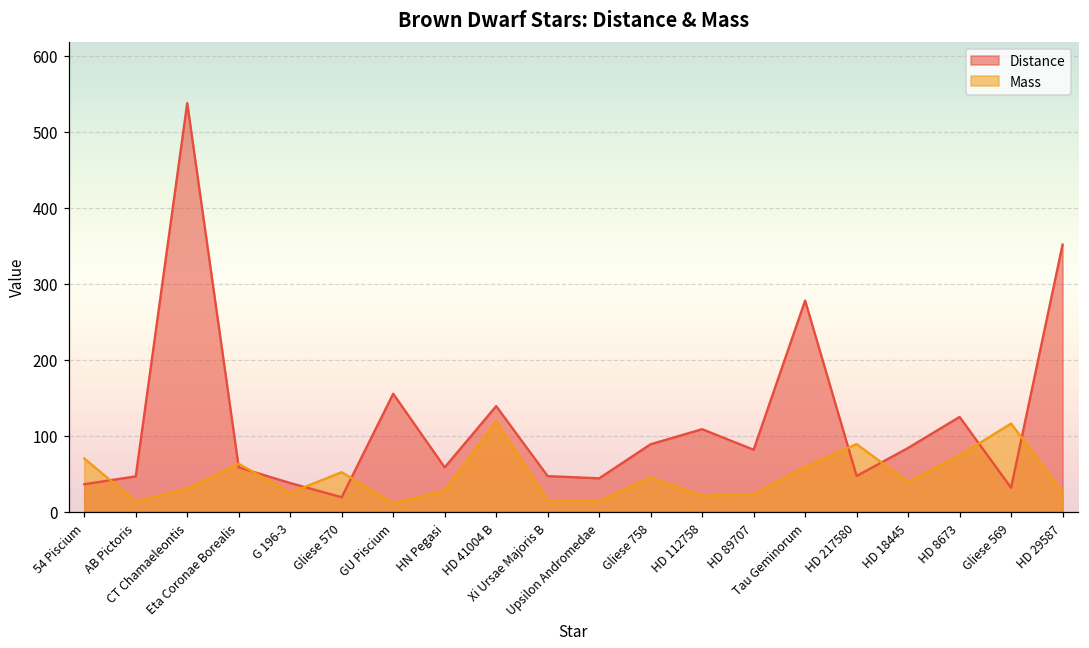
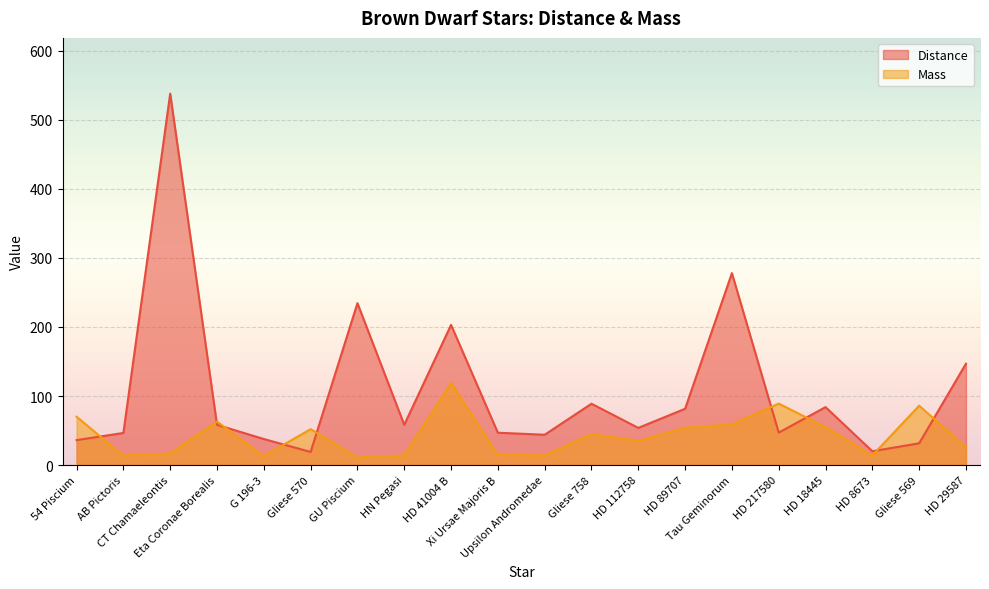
  {
    "Distance": {
      "54 Piscium": 40,
      "AB Pictoris": 50,
      "CT Chamaeleontis": 540,
      "Eta Coronae Borealis": 60,
      "G 196-3": 40,
      "Gliese 570": 20,
-     "GU Piscium": 160,
+     "GU Piscium": 230,
      "HN Pegasi": 60,
-     "HD 41004 B": 140,
+     "HD 41004 B": 200,
      "Xi Ursae Majoris B": 50,
      "Upsilon Andromedae": 40,
      "Gliese 758": 90,
-     "HD 112758": 110,
+     "HD 112758": 50,
      "HD 89707": 80,
      "Tau Geminorum": 280,
      "HD 217580": 50,
      "HD 18445": 80,
-     "HD 8673": 120,
+     "HD 8673": 20,
      "Gliese 569": 30,
-     "HD 29587": 350
+     "HD 29587": 150
    },
    "Mass": {
      "54 Piscium": 70,
      "AB Pictoris": 10,
-     "CT Chamaeleontis": 30,
+     "CT Chamaeleontis": 20,
      "Eta Coronae Borealis": 60,
-     "G 196-3": 30,
+     "G 196-3": 10,
      "Gliese 570": 50,
      "GU Piscium": 10,
-     "HN Pegasi": 30,
+     "HN Pegasi": 10,
      "HD 41004 B": 120,
      "Xi Ursae Majoris B": 20,
      "Upsilon Andromedae": 10,
      "Gliese 758": 50,
-     "HD 112758": 20,
-     "HD 89707": 20,
+     "HD 112758": 40,
+     "HD 89707": 50,
      "Tau Geminorum": 60,
      "HD 217580": 90,
-     "HD 18445": 40,
-     "HD 8673": 70,
-     "Gliese 569": 120,
+     "HD 18445": 60,
+     "HD 8673": 10,
+     "Gliese 569": 90,
      "HD 29587": 30
    }
  }
